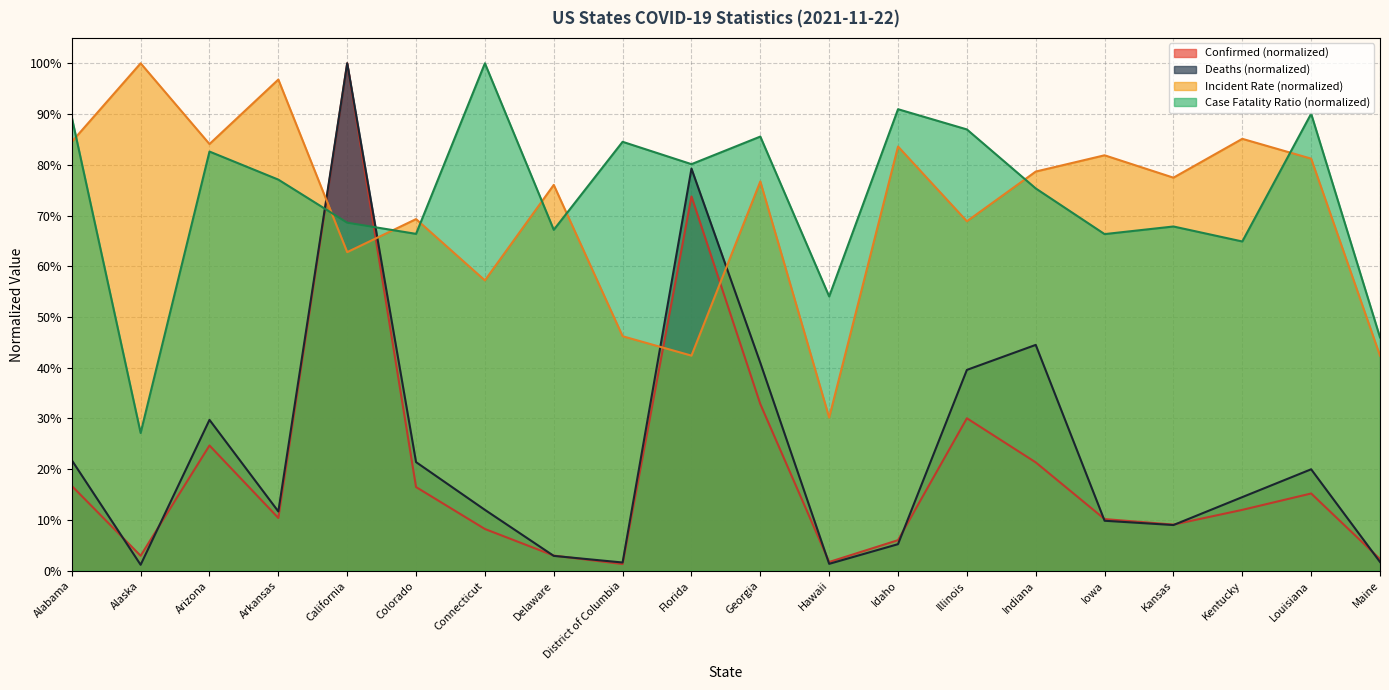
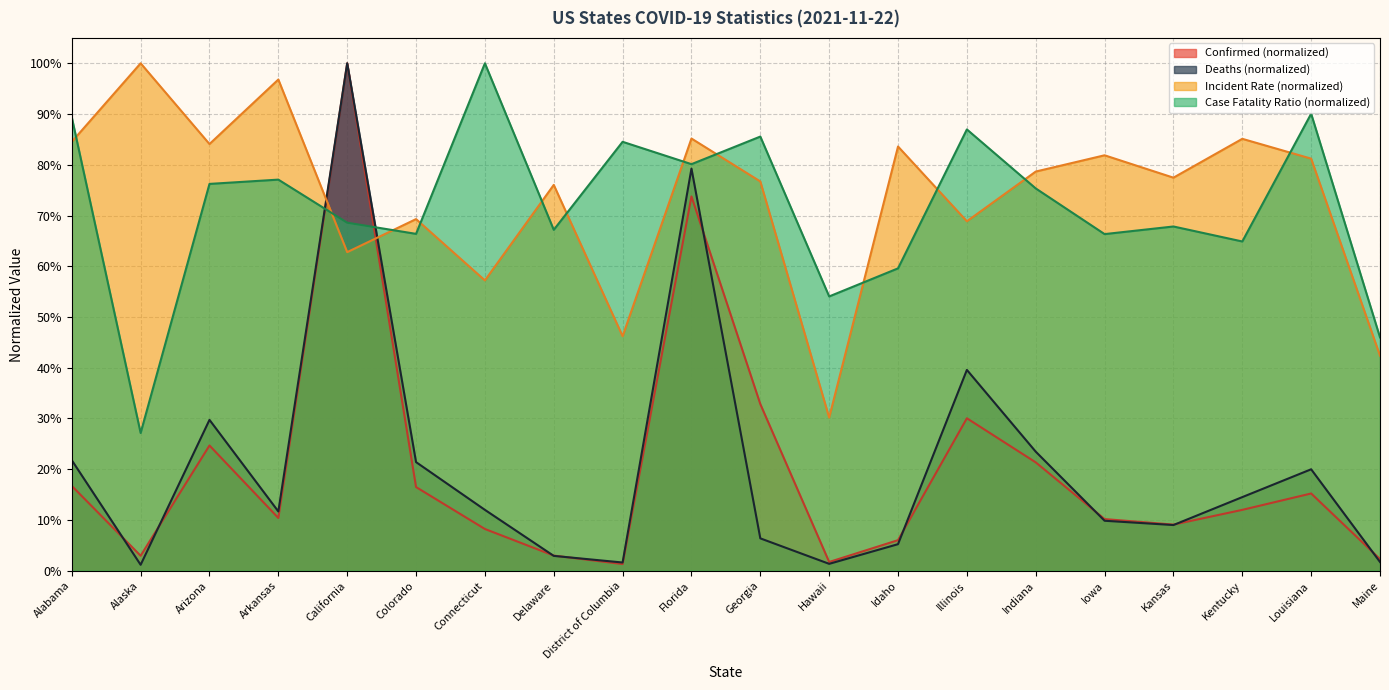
  {
    "Confirmed (normalized)": {
      "Alabama": "17%",
      "Alaska": "3%",
      "Arizona": "25%",
      "Arkansas": "10%",
      "Colorado": "16%",
      "Connecticut": "8%",
      "Florida": "74%",
      "Georgia": "33%",
      "Idaho": "6%",
      "Illinois": "30%",
      "Indiana": "21%",
      "Kentucky": "12%",
      "Louisiana": "15%",
      "Maine": "2%"
    },
    "Deaths (normalized)": {
      "Alabama": "22%",
      "Alaska": "1%",
      "Arizona": "30%",
      "Arkansas": "12%",
      "Colorado": "21%",
      "Connecticut": "12%",
      "Florida": "79%",
-     "Georgia": "41%",
+     "Georgia": "6%",
      "Idaho": "5%",
      "Illinois": "40%",
-     "Indiana": "45%",
+     "Indiana": "23%",
      "Kentucky": "15%",
      "Louisiana": "20%",
      "Maine": "2%"
    },
    "Incident Rate (normalized)": {
      "Alabama": "85%",
      "Alaska": "100%",
      "Arizona": "84%",
      "Arkansas": "97%",
      "California": "63%",
      "Colorado": "69%",
      "Connecticut": "57%",
      "Delaware": "76%",
      "District of Columbia": "46%",
-     "Florida": "42%",
+     "Florida": "85%",
      "Georgia": "77%",
      "Hawaii": "30%",
      "Idaho": "84%",
      "Illinois": "69%",
      "Indiana": "79%",
      "Iowa": "82%",
      "Kansas": "77%",
      "Kentucky": "85%",
      "Louisiana": "81%",
      "Maine": "42%"
    },
    "Case Fatality Ratio (normalized)": {
      "Alabama": "89%",
      "Alaska": "27%",
-     "Arizona": "83%",
+     "Arizona": "76%",
      "Arkansas": "77%",
      "California": "69%",
      "Colorado": "66%",
      "Connecticut": "100%",
      "Delaware": "67%",
      "District of Columbia": "85%",
      "Florida": "80%",
      "Georgia": "86%",
      "Hawaii": "54%",
-     "Idaho": "91%",
+     "Idaho": "60%",
      "Illinois": "87%",
      "Indiana": "75%",
      "Iowa": "66%",
      "Kansas": "68%",
      "Kentucky": "65%",
      "Louisiana": "90%",
      "Maine": "46%"
    }
  }
